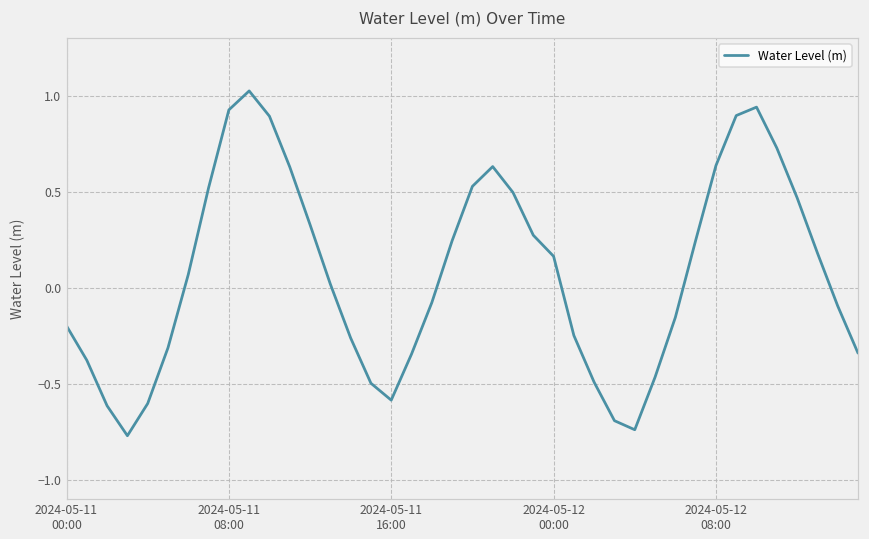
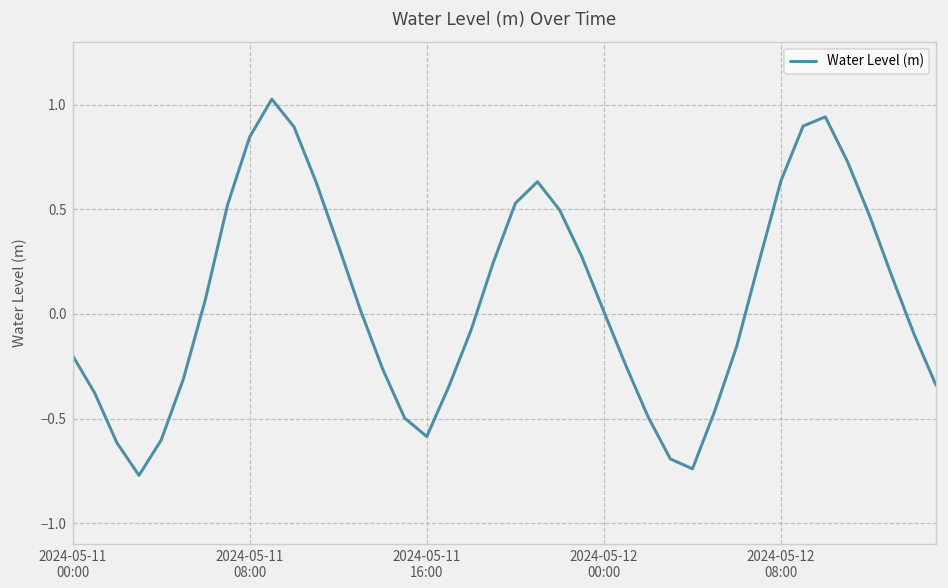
  {
    "2024-05-11 00:00": -0.20,
-   "2024-05-11 08:00": 0.93,
+   "2024-05-11 08:00": 0.85,
    "2024-05-11 16:00": -0.59,
-   "2024-05-12 00:00": 0.16,
+   "2024-05-12 00:00": 0.01,
    "2024-05-12 08:00": 0.64
  }
